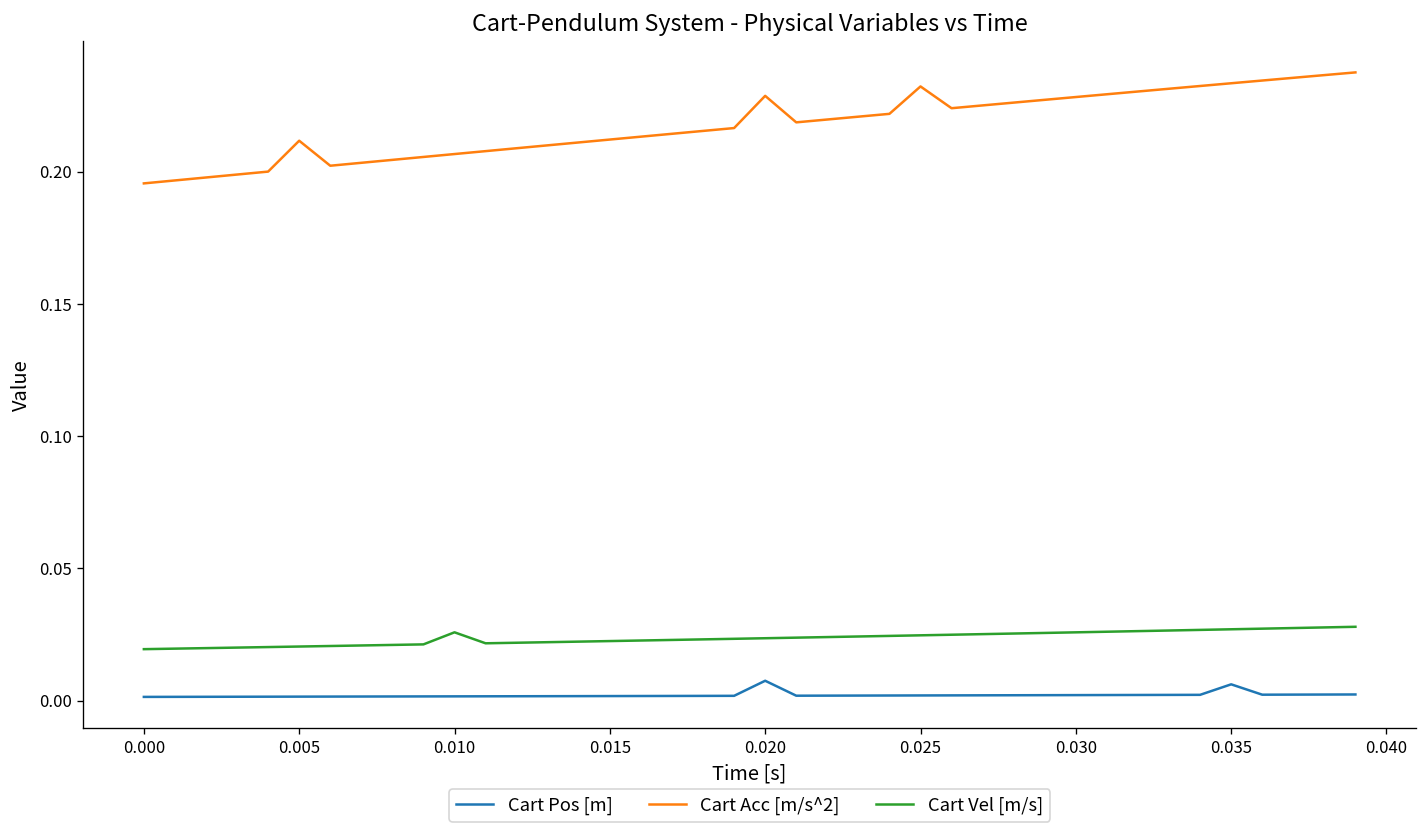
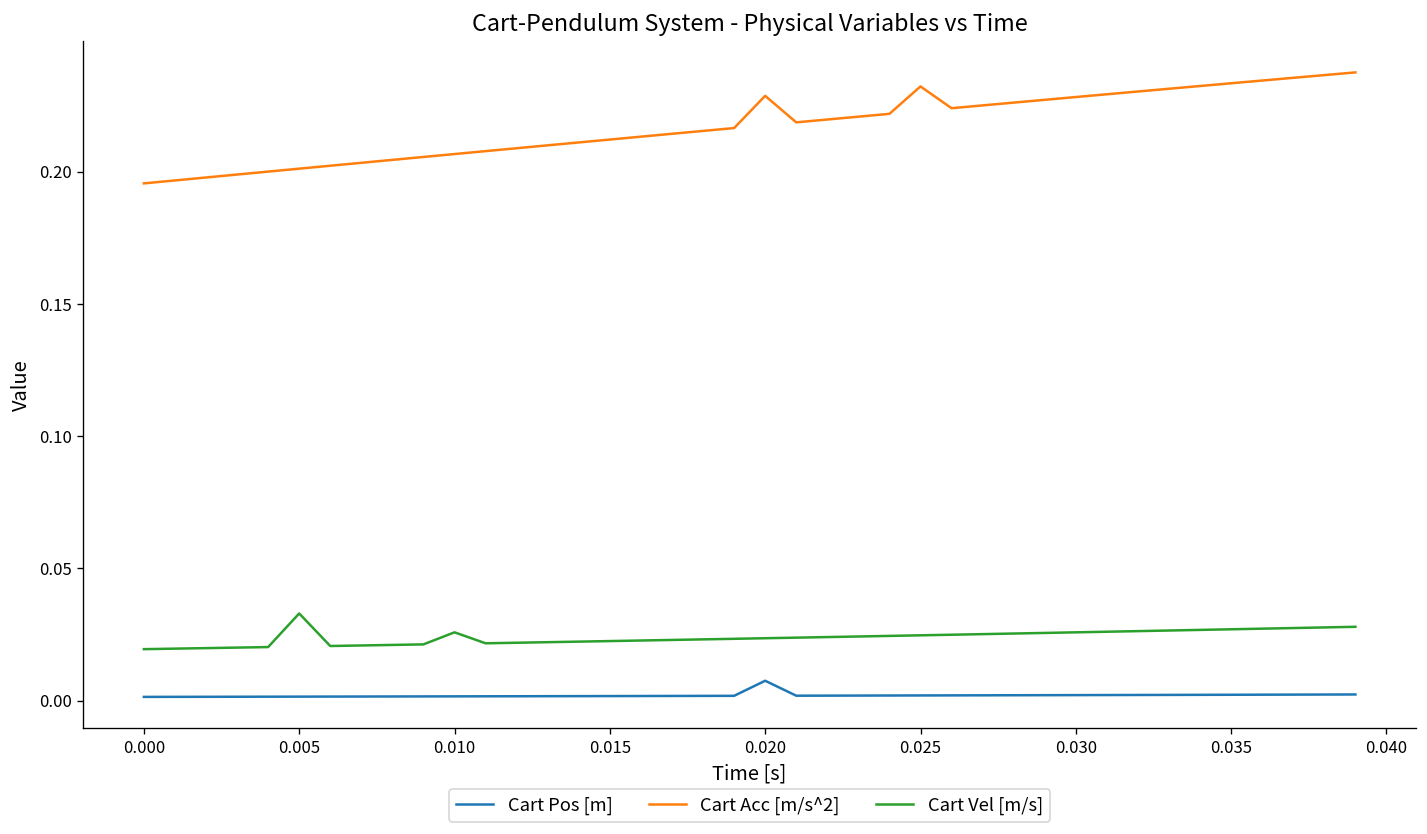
  {
    "Cart Pos [m]": {
      "0.000": 0.001,
      "0.005": 0.002,
      "0.010": 0.002,
      "0.015": 0.002,
      "0.020": 0.008,
      "0.025": 0.002,
      "0.030": 0.002,
-     "0.035": 0.006
+     "0.035": 0.002
    },
    "Cart Acc [m/s^2]": {
      "0.000": 0.196,
-     "0.005": 0.212,
+     "0.005": 0.201,
      "0.010": 0.207,
      "0.015": 0.212,
      "0.020": 0.229,
      "0.025": 0.232,
      "0.030": 0.228,
      "0.035": 0.233
    },
    "Cart Vel [m/s]": {
      "0.000": 0.019,
-     "0.005": 0.020,
+     "0.005": 0.033,
      "0.010": 0.026,
      "0.015": 0.023,
      "0.020": 0.024,
      "0.025": 0.025,
      "0.030": 0.026,
      "0.035": 0.027
    }
  }
